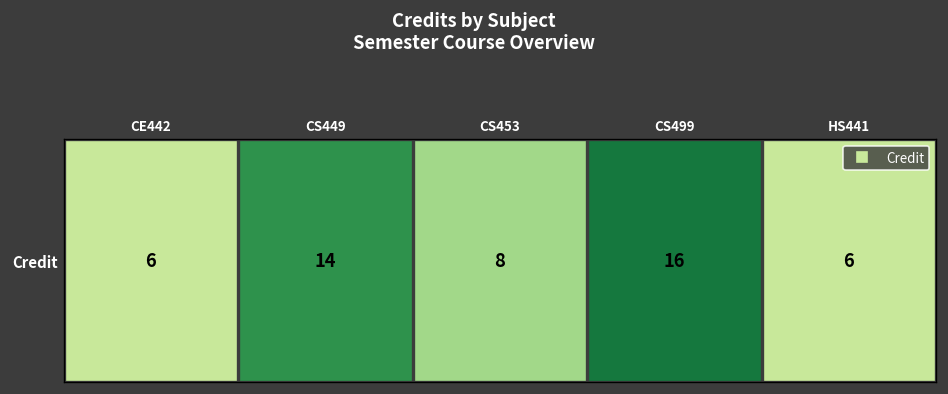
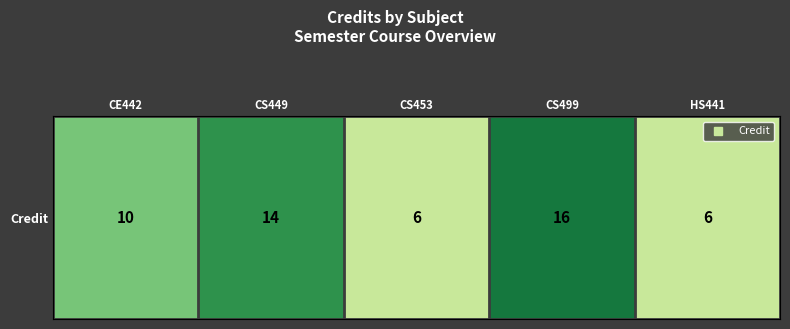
  {
    "Credit": {
-     "CE442": 6,
+     "CE442": 10,
      "CS449": 14,
-     "CS453": 8,
+     "CS453": 6,
      "CS499": 16,
      "HS441": 6
    }
  }
